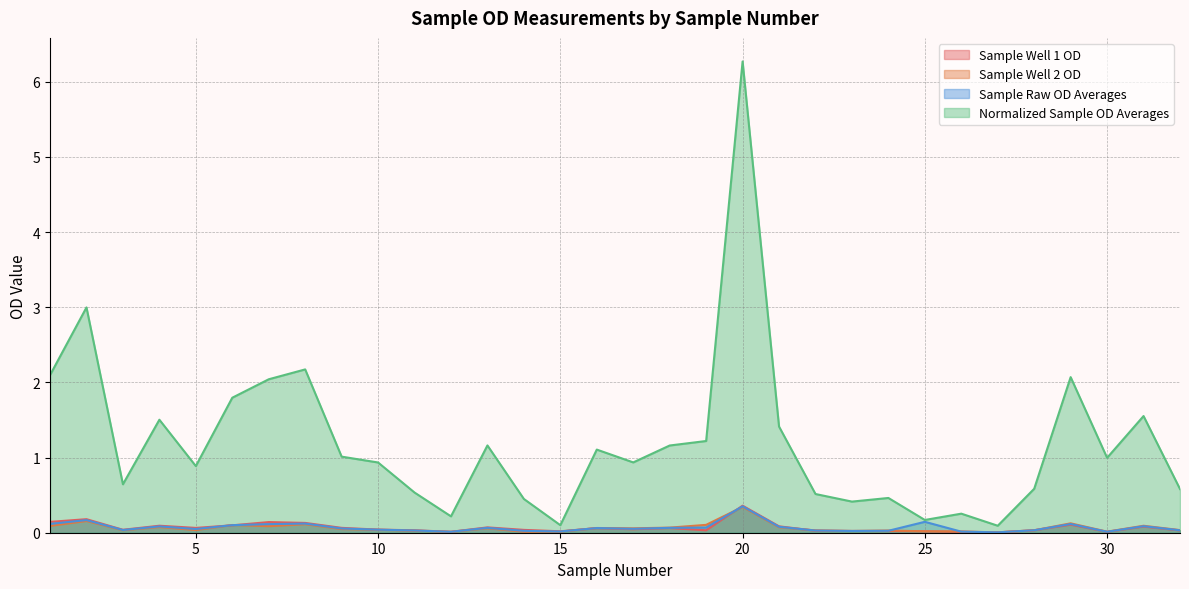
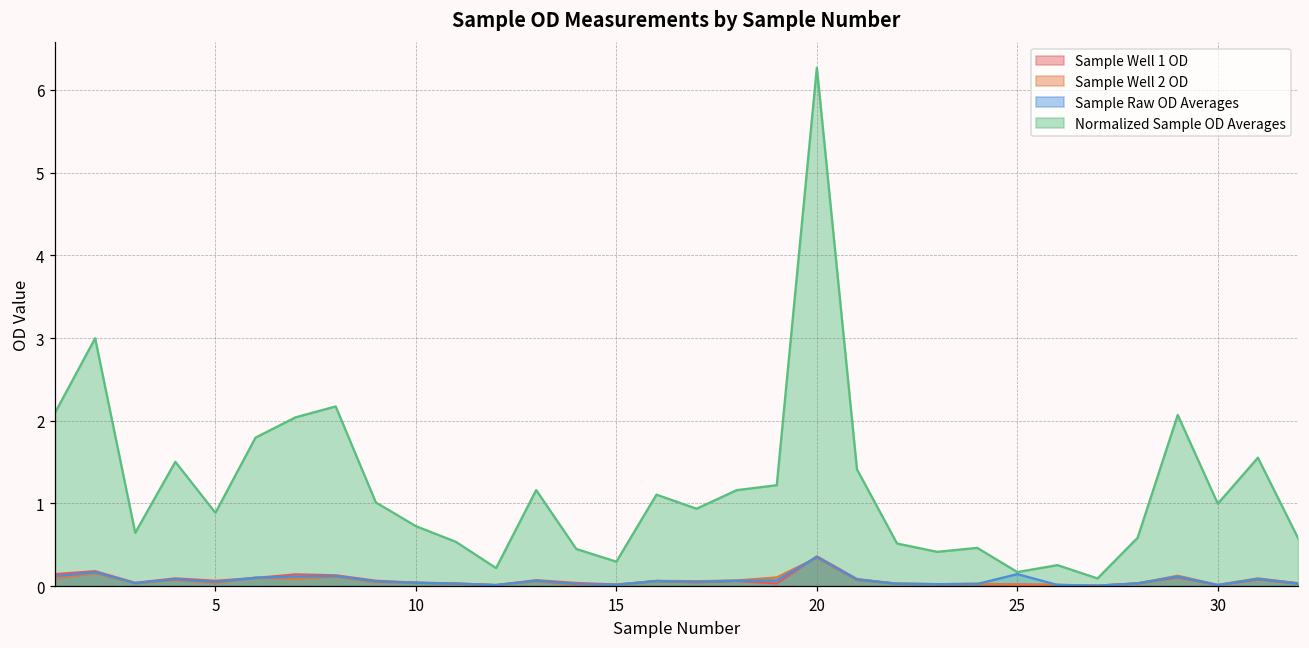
  {
    "Normalized Sample OD Averages": {
      "5": 0.9,
-     "10": 0.9,
-     "15": 0.1,
+     "10": 0.7,
+     "15": 0.3,
      "20": 6.3,
      "30": 1.0
    }
  }
